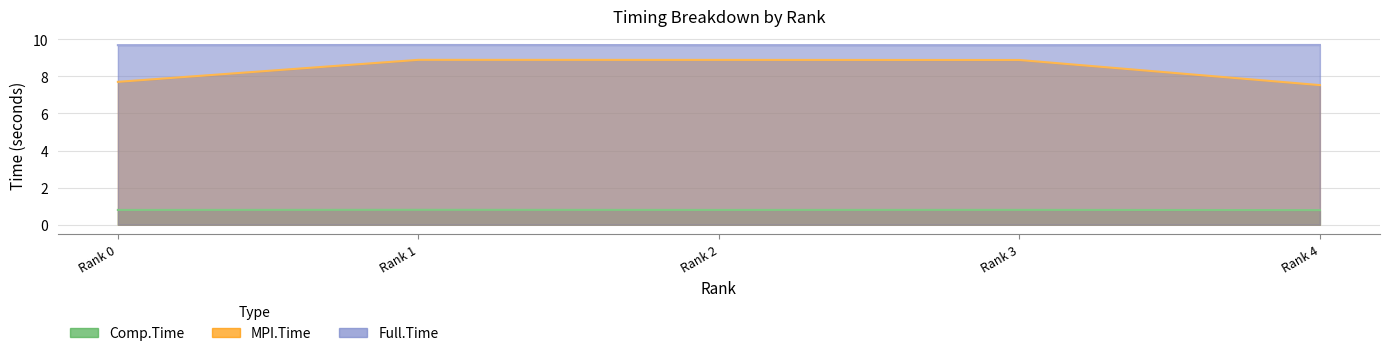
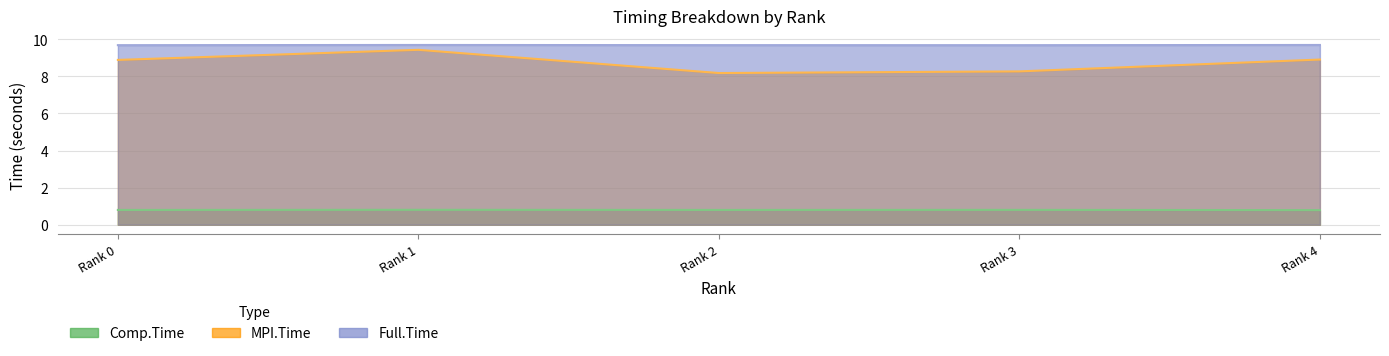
  {
    "Comp.Time": {
      "Rank 0": 0.8,
      "Rank 1": 0.8,
      "Rank 2": 0.8,
      "Rank 3": 0.8,
      "Rank 4": 0.8
    },
    "MPI.Time": {
-     "Rank 0": 7.7,
-     "Rank 1": 8.9,
-     "Rank 2": 8.9,
-     "Rank 3": 8.9,
-     "Rank 4": 7.5
+     "Rank 0": 8.9,
+     "Rank 1": 9.4,
+     "Rank 2": 8.2,
+     "Rank 3": 8.3,
+     "Rank 4": 8.9
    },
    "Full.Time": {
      "Rank 0": 9.7,
      "Rank 1": 9.7,
      "Rank 2": 9.7,
      "Rank 3": 9.7,
      "Rank 4": 9.7
    }
  }
